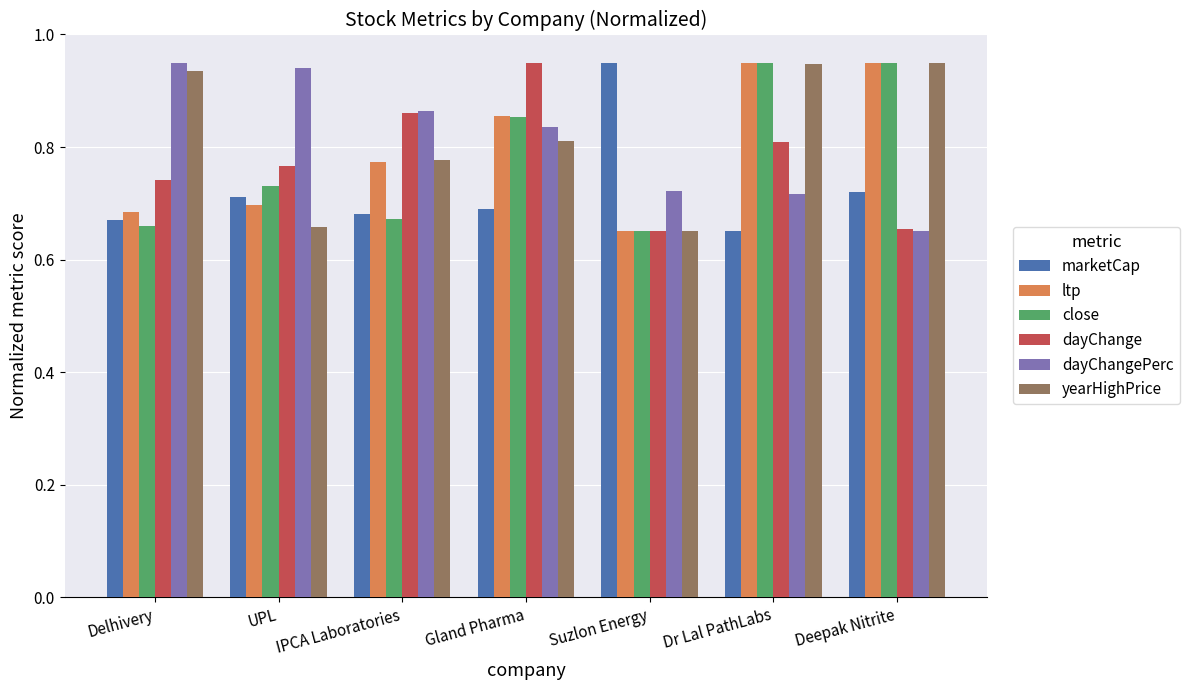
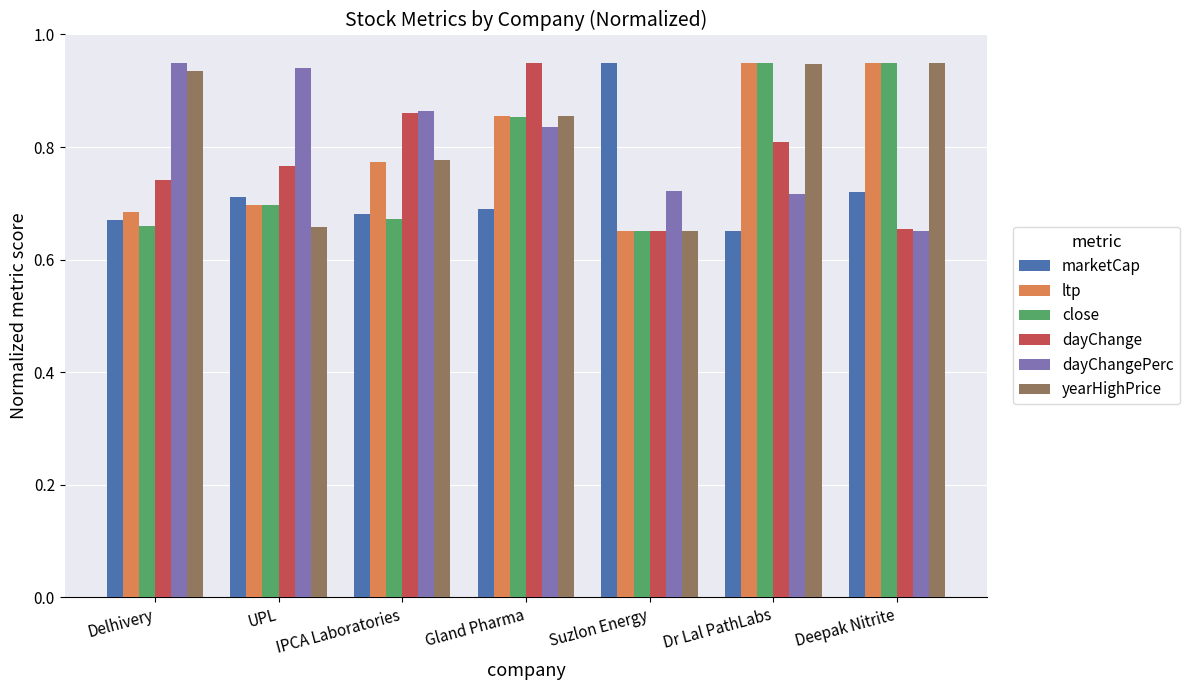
  {
    "close": {
      "Delhivery": 0.66,
-     "UPL": 0.73,
+     "UPL": 0.70,
      "IPCA Laboratories": 0.67,
      "Gland Pharma": 0.85,
      "Suzlon Energy": 0.65,
      "Dr Lal PathLabs": 0.95,
      "Deepak Nitrite": 0.95
    },
    "yearHighPrice": {
      "Delhivery": 0.93,
      "UPL": 0.66,
      "IPCA Laboratories": 0.78,
-     "Gland Pharma": 0.81,
+     "Gland Pharma": 0.86,
      "Suzlon Energy": 0.65,
      "Dr Lal PathLabs": 0.95,
      "Deepak Nitrite": 0.95
    }
  }
